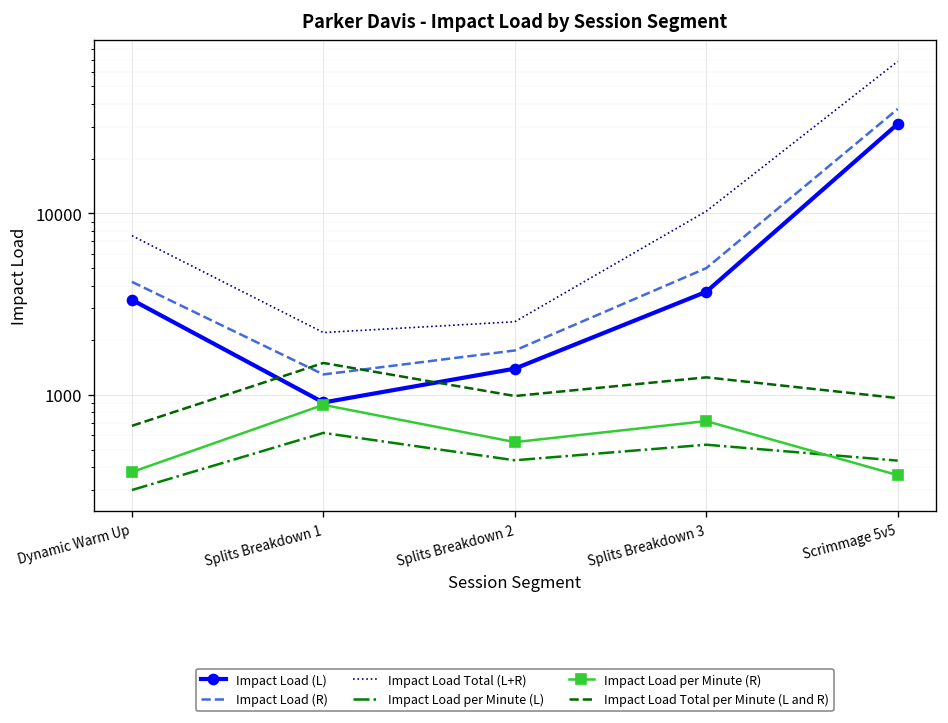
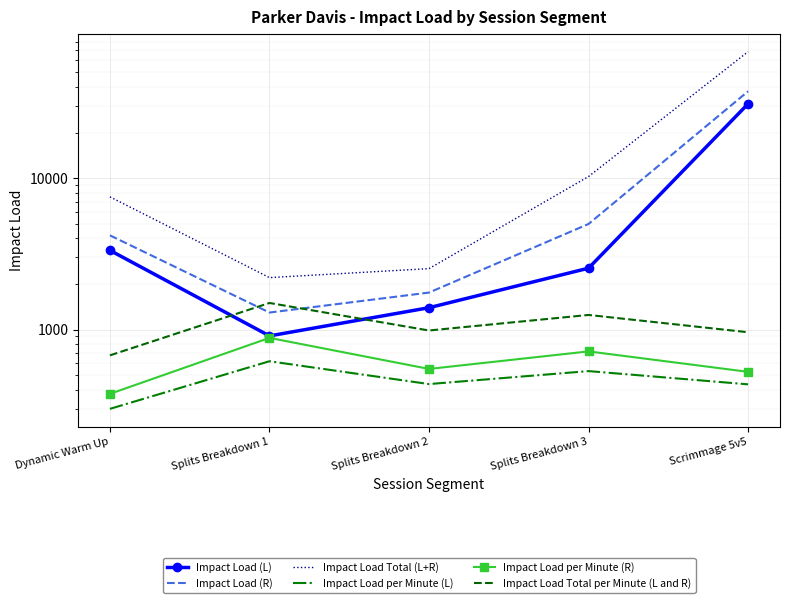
  {
    "Impact Load (L)": {
      "Dynamic Warm Up": 3300,
      "Splits Breakdown 2": 1400,
-     "Splits Breakdown 3": 3700,
+     "Splits Breakdown 3": 2500,
      "Scrimmage 5v5": 31000
    },
    "Impact Load (R)": {
      "Dynamic Warm Up": 4200,
      "Splits Breakdown 1": 1300,
      "Splits Breakdown 2": 1800,
      "Splits Breakdown 3": 5000,
      "Scrimmage 5v5": 38000
    },
    "Impact Load Total (L+R)": {
      "Dynamic Warm Up": 8000,
      "Splits Breakdown 1": 2200,
      "Splits Breakdown 2": 2500,
      "Splits Breakdown 3": 10000,
      "Scrimmage 5v5": 70000
    },
    "Impact Load per Minute (R)": {
      "Dynamic Warm Up": 380,
      "Splits Breakdown 2": 550,
      "Splits Breakdown 3": 700,
-     "Scrimmage 5v5": 360
+     "Scrimmage 5v5": 530
    }
  }
